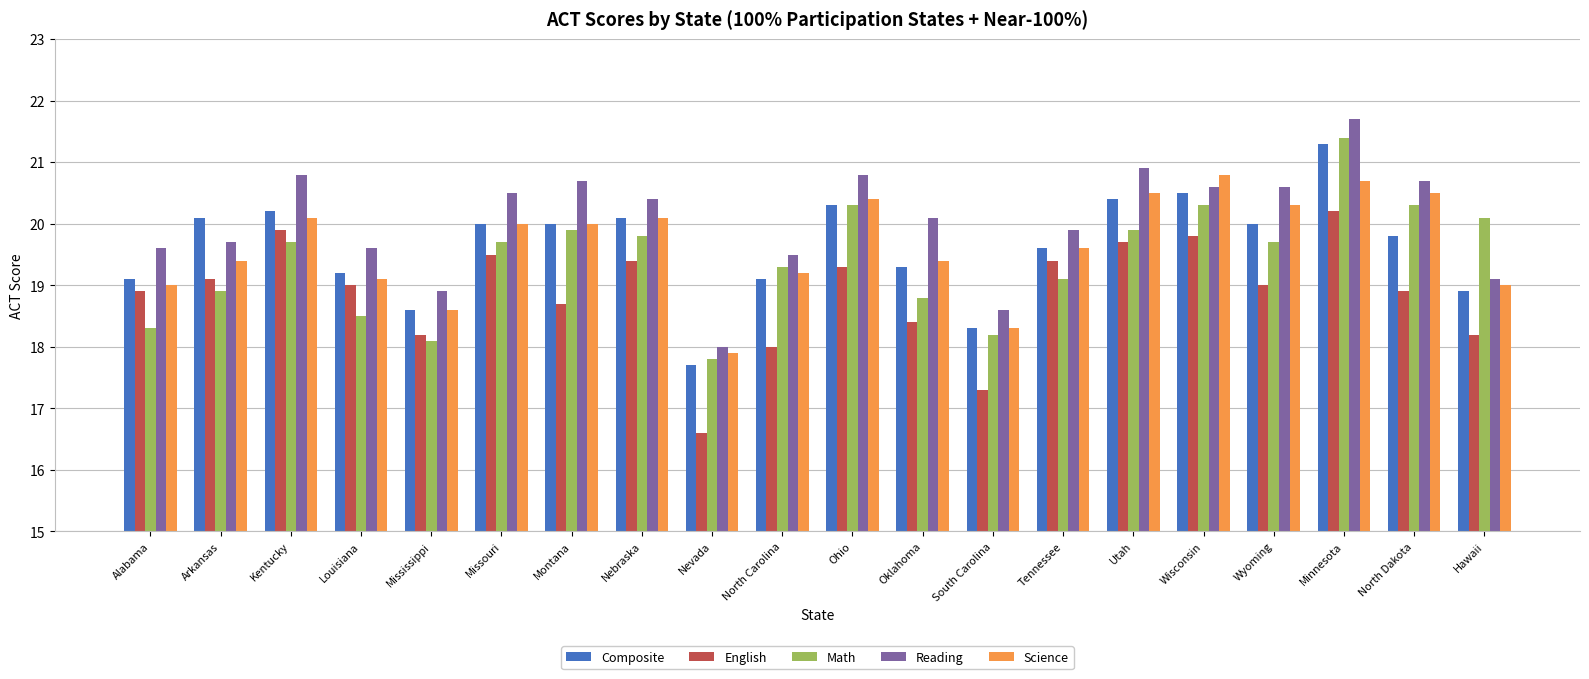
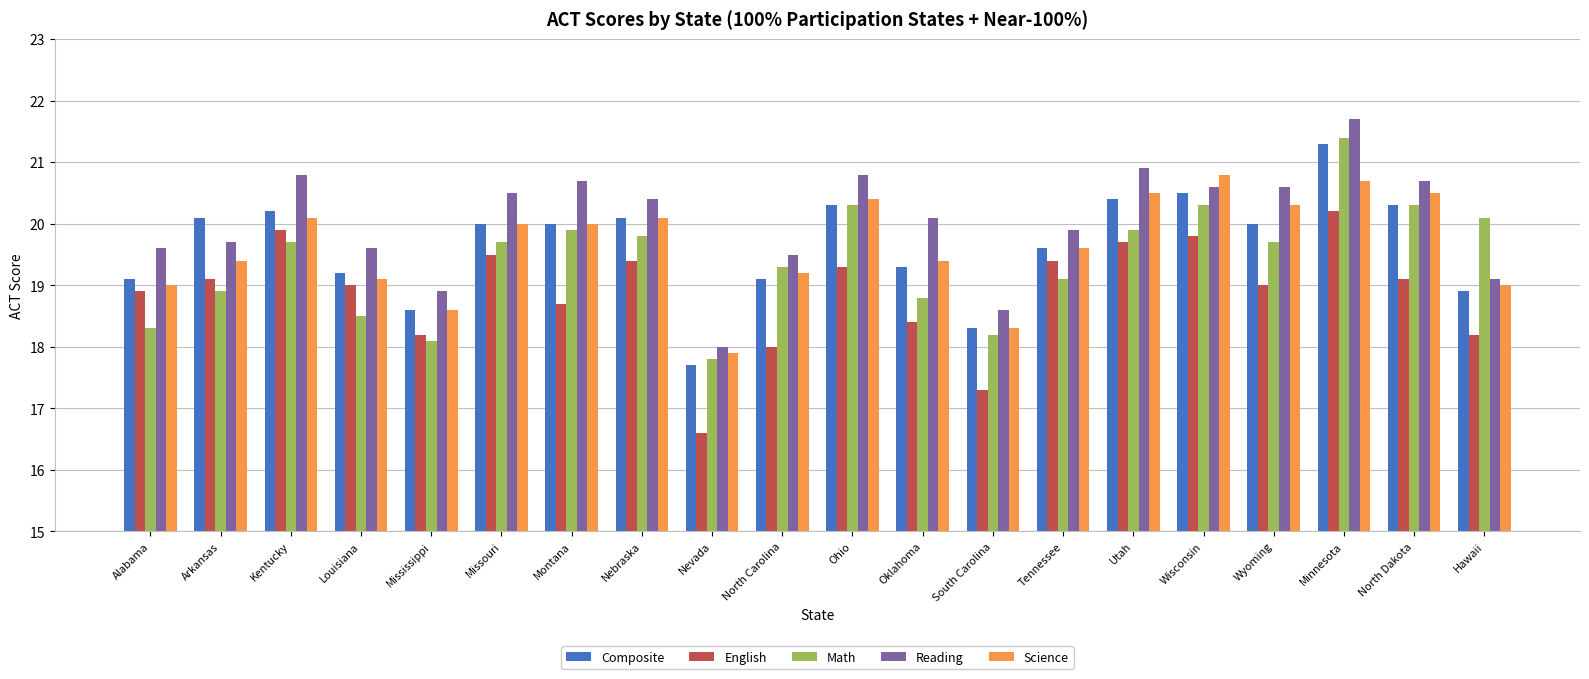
  {
    "Composite": {
      "Alabama": 19.1,
      "Arkansas": 20.1,
      "Kentucky": 20.2,
      "Louisiana": 19.2,
      "Mississippi": 18.6,
      "Missouri": 20.0,
      "Montana": 20.0,
      "Nebraska": 20.1,
      "Nevada": 17.7,
      "North Carolina": 19.1,
      "Ohio": 20.3,
      "Oklahoma": 19.3,
      "South Carolina": 18.3,
      "Tennessee": 19.6,
      "Utah": 20.4,
      "Wisconsin": 20.5,
      "Wyoming": 20.0,
      "Minnesota": 21.3,
-     "North Dakota": 19.8,
+     "North Dakota": 20.3,
      "Hawaii": 18.9
    },
    "English": {
      "Alabama": 18.9,
      "Arkansas": 19.1,
      "Kentucky": 19.9,
      "Louisiana": 19.0,
      "Mississippi": 18.2,
      "Missouri": 19.5,
      "Montana": 18.7,
      "Nebraska": 19.4,
      "Nevada": 16.6,
      "North Carolina": 18.0,
      "Ohio": 19.3,
      "Oklahoma": 18.4,
      "South Carolina": 17.3,
      "Tennessee": 19.4,
      "Utah": 19.7,
      "Wisconsin": 19.8,
      "Wyoming": 19.0,
      "Minnesota": 20.2,
-     "North Dakota": 18.9,
+     "North Dakota": 19.1,
      "Hawaii": 18.2
    },
    "Math": {
      "Alabama": 18.3,
      "Arkansas": 18.9,
      "Kentucky": 19.7,
      "Louisiana": 18.5,
      "Mississippi": 18.1,
      "Missouri": 19.7,
      "Montana": 19.9,
      "Nebraska": 19.8,
      "Nevada": 17.8,
      "North Carolina": 19.3,
      "Ohio": 20.3,
      "Oklahoma": 18.8,
      "South Carolina": 18.2,
      "Tennessee": 19.1,
      "Utah": 19.9,
      "Wisconsin": 20.3,
      "Wyoming": 19.7,
      "Minnesota": 21.4,
      "North Dakota": 20.3,
      "Hawaii": 20.1
    },
    "Reading": {
      "Alabama": 19.6,
      "Arkansas": 19.7,
      "Kentucky": 20.8,
      "Louisiana": 19.6,
      "Mississippi": 18.9,
      "Missouri": 20.5,
      "Montana": 20.7,
      "Nebraska": 20.4,
      "Nevada": 18.0,
      "North Carolina": 19.5,
      "Ohio": 20.8,
      "Oklahoma": 20.1,
      "South Carolina": 18.6,
      "Tennessee": 19.9,
      "Utah": 20.9,
      "Wisconsin": 20.6,
      "Wyoming": 20.6,
      "Minnesota": 21.7,
      "North Dakota": 20.7,
      "Hawaii": 19.1
    },
    "Science": {
      "Alabama": 19.0,
      "Arkansas": 19.4,
      "Kentucky": 20.1,
      "Louisiana": 19.1,
      "Mississippi": 18.6,
      "Missouri": 20.0,
      "Montana": 20.0,
      "Nebraska": 20.1,
      "Nevada": 17.9,
      "North Carolina": 19.2,
      "Ohio": 20.4,
      "Oklahoma": 19.4,
      "South Carolina": 18.3,
      "Tennessee": 19.6,
      "Utah": 20.5,
      "Wisconsin": 20.8,
      "Wyoming": 20.3,
      "Minnesota": 20.7,
      "North Dakota": 20.5,
      "Hawaii": 19.0
    }
  }
